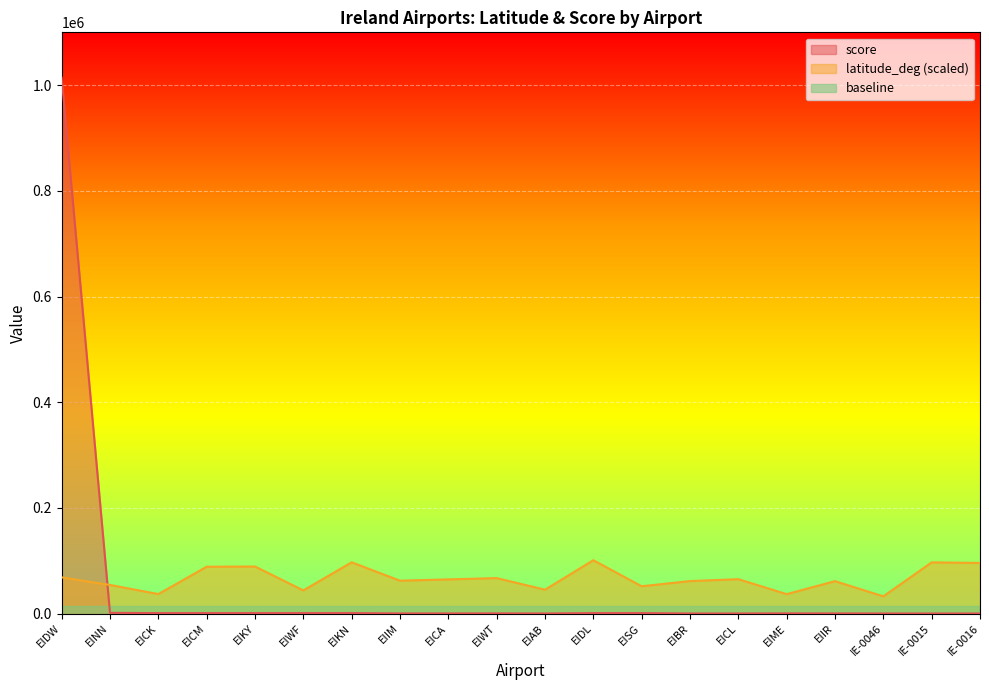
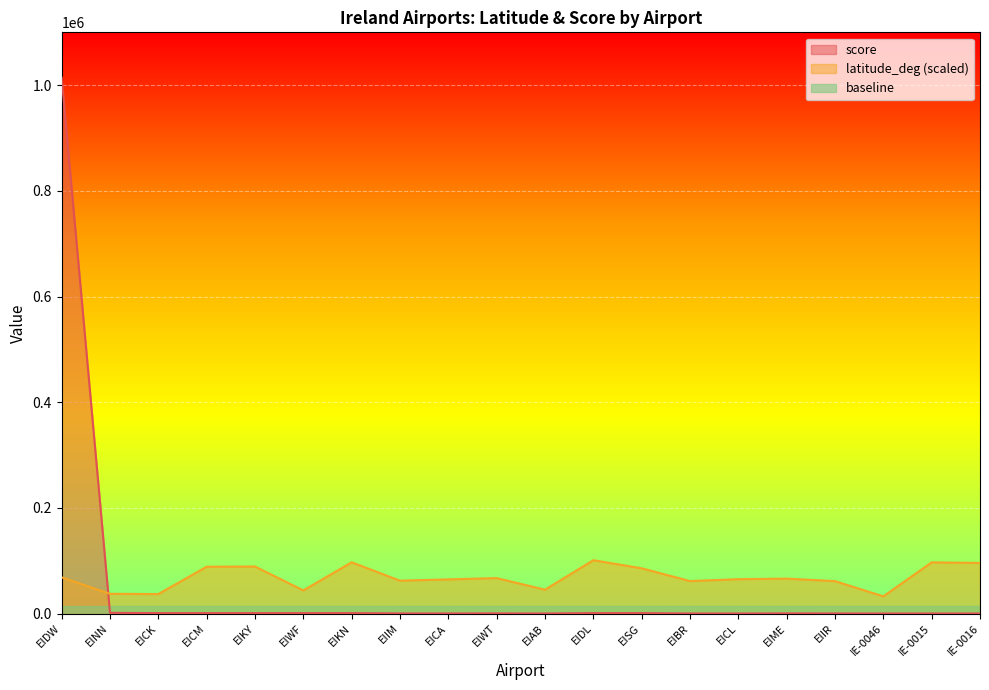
  {
    "score": {
      "EIDW": 1010000,
      "EINN": 0,
      "EICK": 0,
      "EICM": 0,
      "EIKY": 0,
      "EIWF": 0,
      "EIKN": 0,
      "EIIM": 0,
      "EICA": 0,
      "EIWT": 0,
      "EIAB": 0,
      "EIDL": 0,
      "EISG": 0,
      "EIBR": 0,
      "EICL": 0,
      "EIME": 0,
      "EIIR": 0,
      "IE-0046": 0,
      "IE-0015": 0,
      "IE-0016": 0
    },
    "latitude_deg (scaled)": {
      "EIDW": 70000,
-     "EINN": 50000,
+     "EINN": 40000,
      "EICK": 40000,
      "EICM": 90000,
      "EIKY": 90000,
      "EIWF": 40000,
      "EIKN": 100000,
      "EIIM": 60000,
      "EICA": 60000,
      "EIWT": 70000,
      "EIAB": 50000,
      "EIDL": 100000,
-     "EISG": 50000,
+     "EISG": 90000,
      "EIBR": 60000,
      "EICL": 60000,
-     "EIME": 40000,
+     "EIME": 70000,
      "EIIR": 60000,
      "IE-0046": 30000,
      "IE-0015": 100000,
      "IE-0016": 100000
    },
    "baseline": {
      "EIDW": 20000,
      "EINN": 20000,
      "EICK": 20000,
      "EICM": 20000,
      "EIKY": 20000,
      "EIWF": 20000,
      "EIKN": 20000,
      "EIIM": 20000,
      "EICA": 20000,
      "EIWT": 20000,
      "EIAB": 20000,
      "EIDL": 20000,
      "EISG": 20000,
      "EIBR": 20000,
      "EICL": 20000,
      "EIME": 20000,
      "EIIR": 20000,
      "IE-0046": 20000,
      "IE-0015": 20000,
      "IE-0016": 20000
    }
  }
